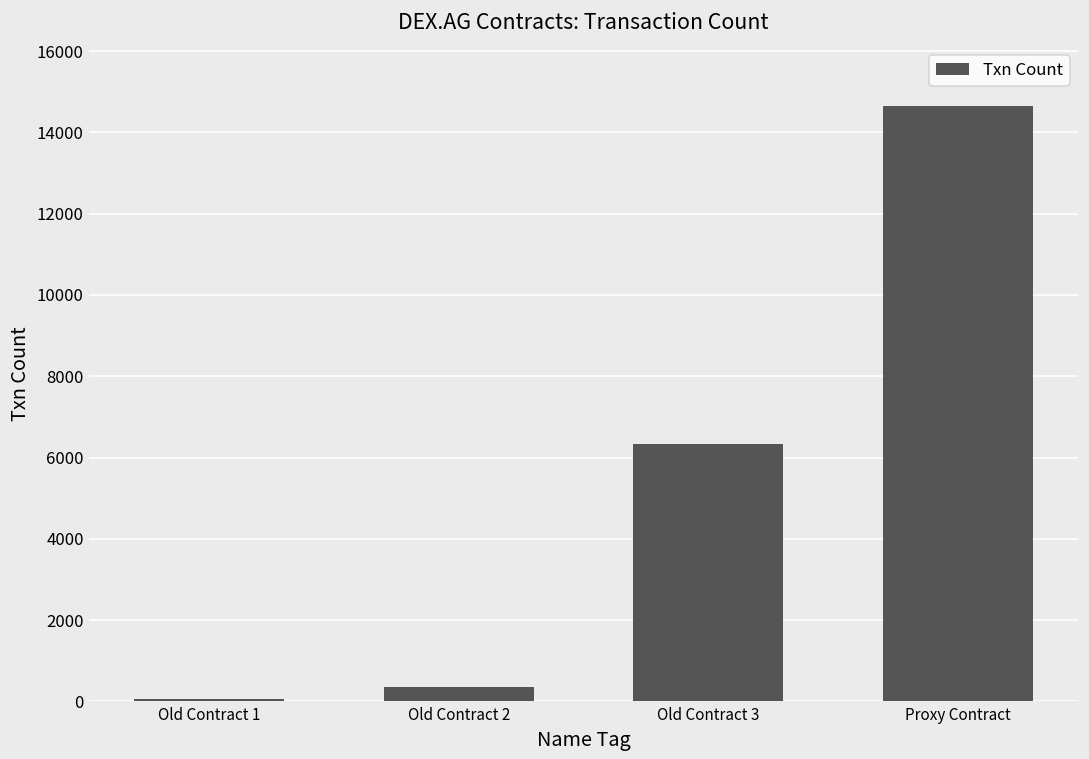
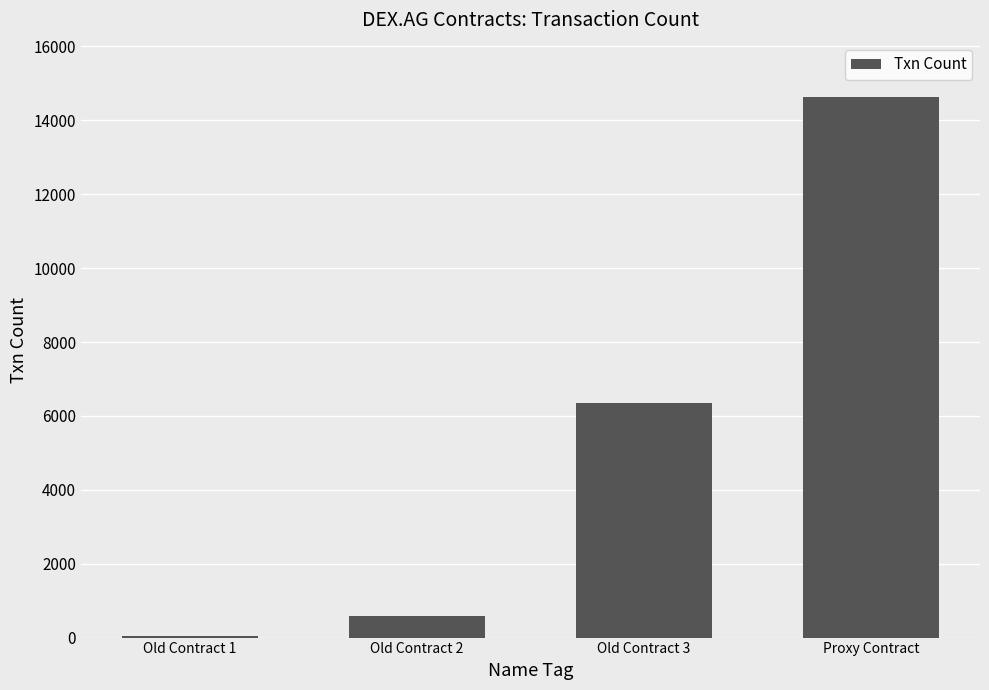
  {
-   "Old Contract 2": 400,
+   "Old Contract 2": 600,
    "Old Contract 3": 6300,
    "Proxy Contract": 14600
  }
